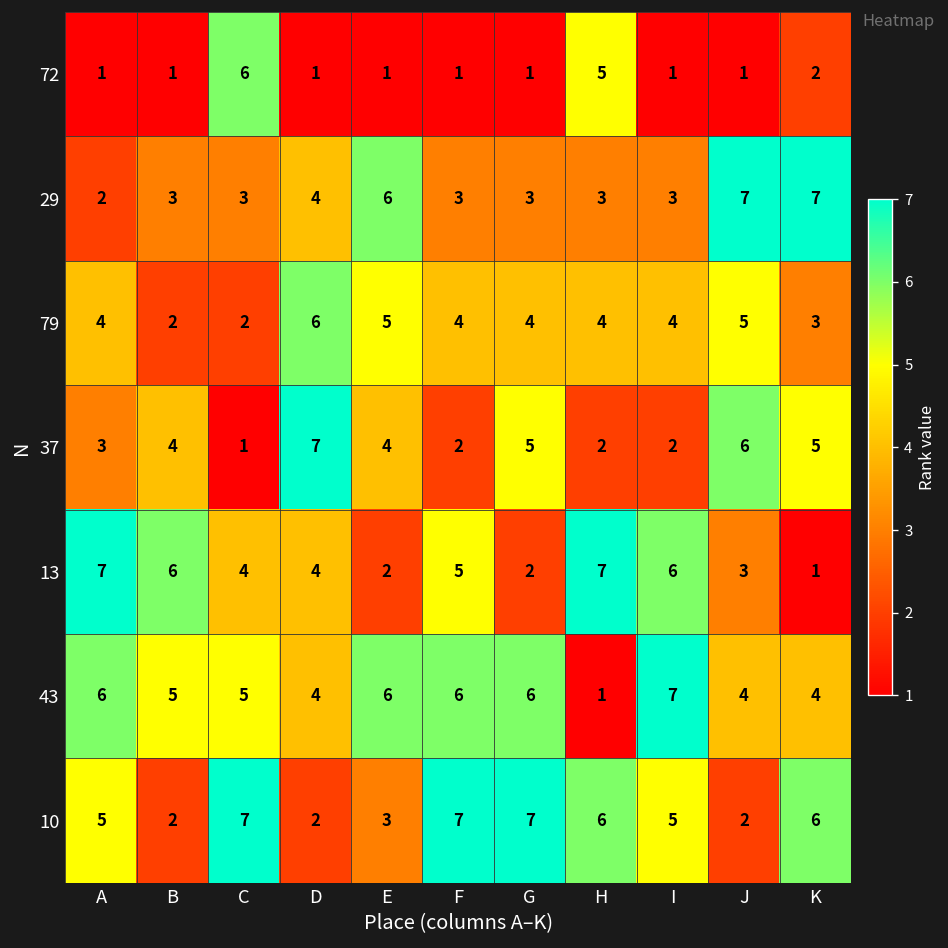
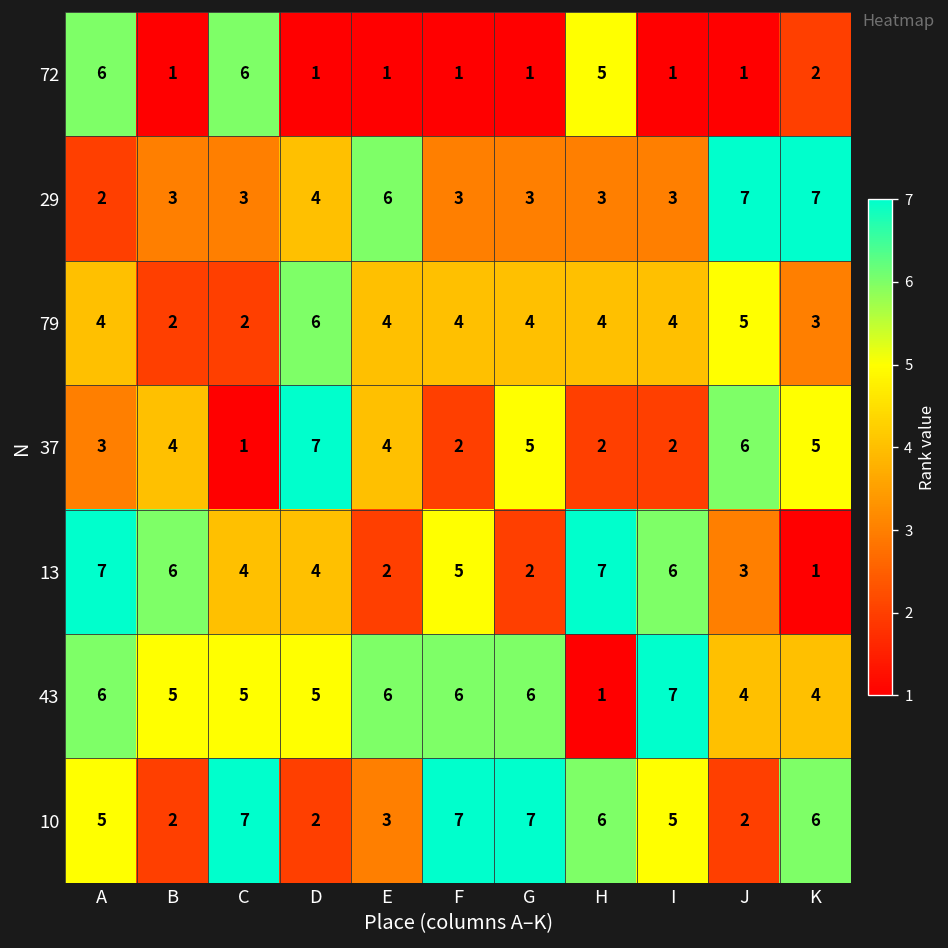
  {
    "72": {
-     "A": 1,
+     "A": 6,
      "B": 1,
      "C": 6,
      "D": 1,
      "E": 1,
      "F": 1,
      "G": 1,
      "H": 5,
      "I": 1,
      "J": 1,
      "K": 2
    },
    "29": {
      "A": 2,
      "B": 3,
      "C": 3,
      "D": 4,
      "E": 6,
      "F": 3,
      "G": 3,
      "H": 3,
      "I": 3,
      "J": 7,
      "K": 7
    },
    "79": {
      "A": 4,
      "B": 2,
      "C": 2,
      "D": 6,
-     "E": 5,
+     "E": 4,
      "F": 4,
      "G": 4,
      "H": 4,
      "I": 4,
      "J": 5,
      "K": 3
    },
    "37": {
      "A": 3,
      "B": 4,
      "C": 1,
      "D": 7,
      "E": 4,
      "F": 2,
      "G": 5,
      "H": 2,
      "I": 2,
      "J": 6,
      "K": 5
    },
    "13": {
      "A": 7,
      "B": 6,
      "C": 4,
      "D": 4,
      "E": 2,
      "F": 5,
      "G": 2,
      "H": 7,
      "I": 6,
      "J": 3,
      "K": 1
    },
    "43": {
      "A": 6,
      "B": 5,
      "C": 5,
-     "D": 4,
+     "D": 5,
      "E": 6,
      "F": 6,
      "G": 6,
      "H": 1,
      "I": 7,
      "J": 4,
      "K": 4
    },
    "10": {
      "A": 5,
      "B": 2,
      "C": 7,
      "D": 2,
      "E": 3,
      "F": 7,
      "G": 7,
      "H": 6,
      "I": 5,
      "J": 2,
      "K": 6
    }
  }
